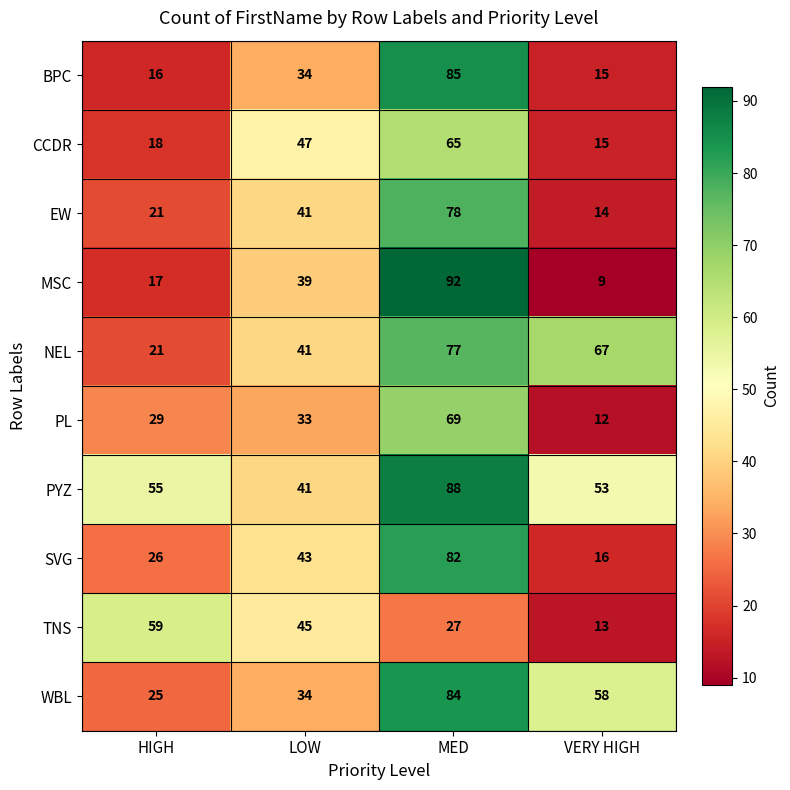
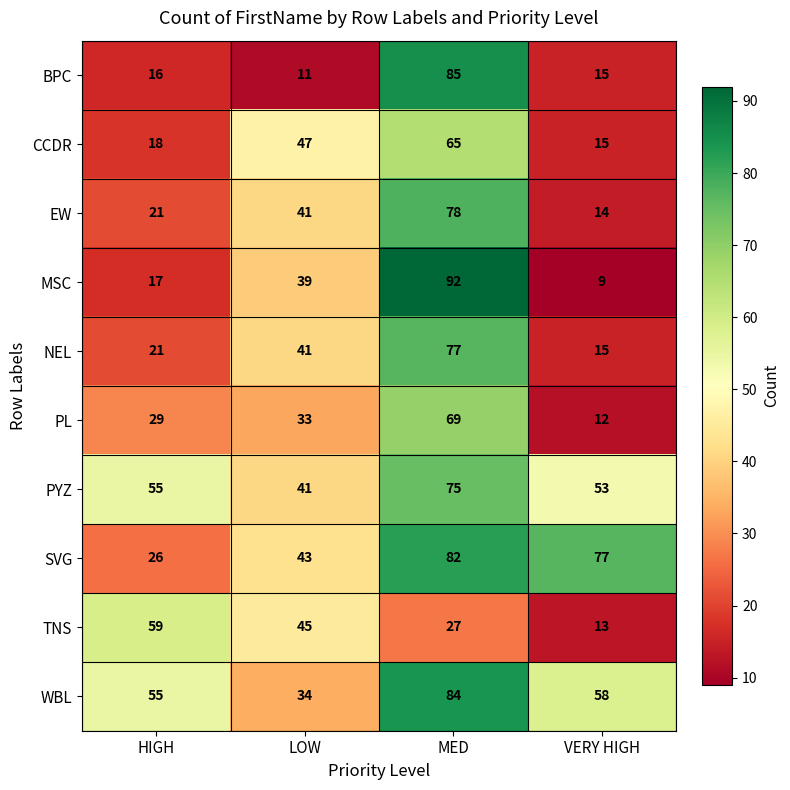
  {
    "BPC": {
      "HIGH": 16,
-     "LOW": 34,
+     "LOW": 11,
      "MED": 85,
      "VERY HIGH": 15
    },
    "CCDR": {
      "HIGH": 18,
      "LOW": 47,
      "MED": 65,
      "VERY HIGH": 15
    },
    "EW": {
      "HIGH": 21,
      "LOW": 41,
      "MED": 78,
      "VERY HIGH": 14
    },
    "MSC": {
      "HIGH": 17,
      "LOW": 39,
      "MED": 92,
      "VERY HIGH": 9
    },
    "NEL": {
      "HIGH": 21,
      "LOW": 41,
      "MED": 77,
-     "VERY HIGH": 67
+     "VERY HIGH": 15
    },
    "PL": {
      "HIGH": 29,
      "LOW": 33,
      "MED": 69,
      "VERY HIGH": 12
    },
    "PYZ": {
      "HIGH": 55,
      "LOW": 41,
-     "MED": 88,
+     "MED": 75,
      "VERY HIGH": 53
    },
    "SVG": {
      "HIGH": 26,
      "LOW": 43,
      "MED": 82,
-     "VERY HIGH": 16
+     "VERY HIGH": 77
    },
    "TNS": {
      "HIGH": 59,
      "LOW": 45,
      "MED": 27,
      "VERY HIGH": 13
    },
    "WBL": {
-     "HIGH": 25,
+     "HIGH": 55,
      "LOW": 34,
      "MED": 84,
      "VERY HIGH": 58
    }
  }
